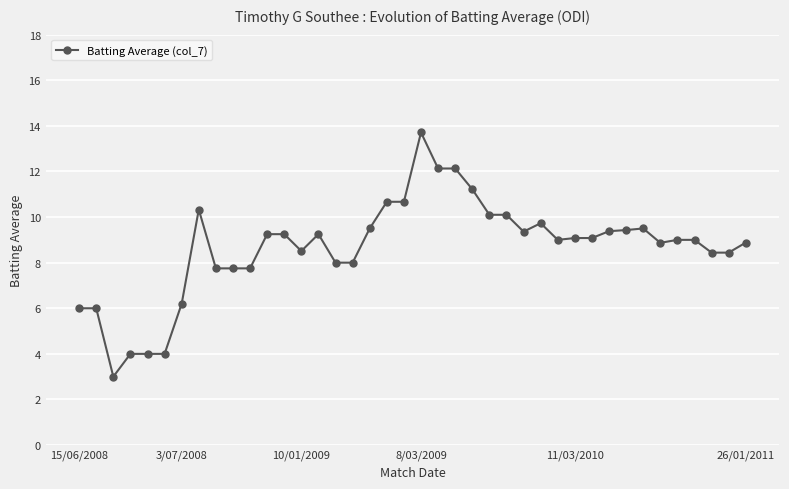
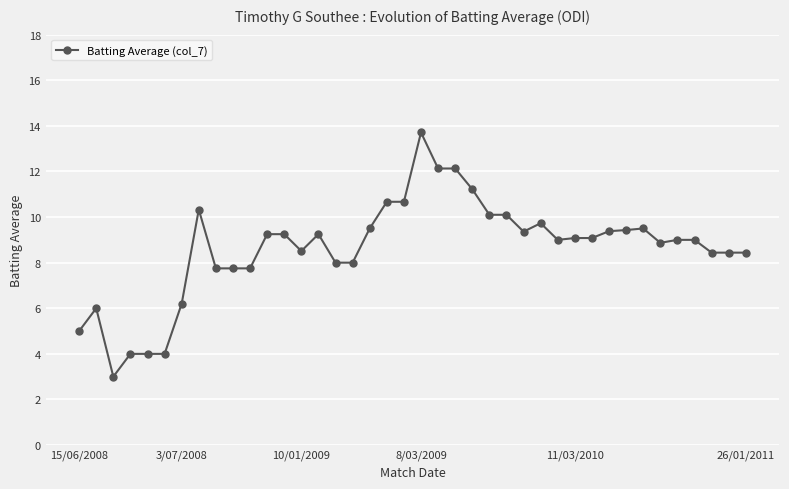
  {
-   "15/06/2008": 6,
+   "15/06/2008": 5,
    "3/07/2008": 6.2,
    "10/01/2009": 8.5,
    "8/03/2009": 13.7,
    "11/03/2010": 9.1,
-   "26/01/2011": 8.9
+   "26/01/2011": 8.4
  }
